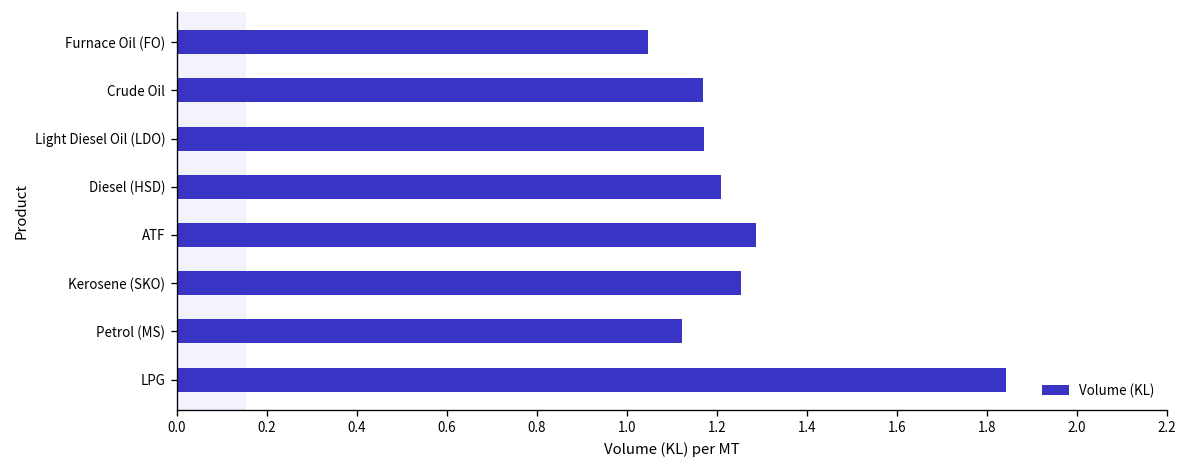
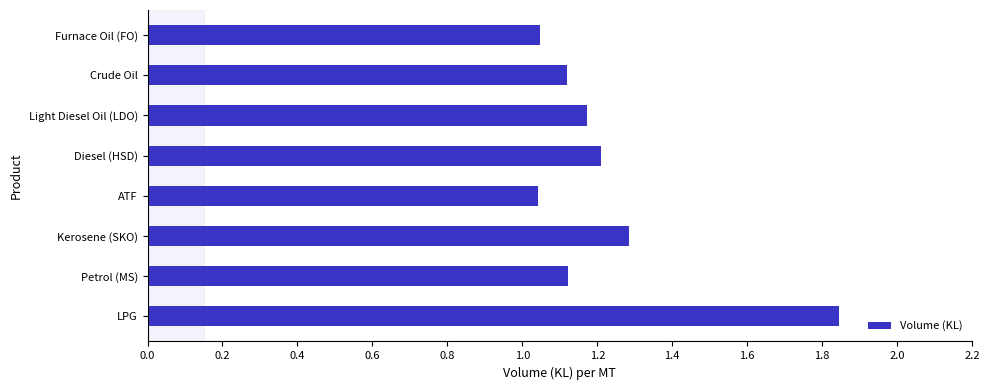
  {
    "Furnace Oil (FO)": 1.05,
-   "Crude Oil": 1.17,
+   "Crude Oil": 1.12,
    "Light Diesel Oil (LDO)": 1.17,
    "Diesel (HSD)": 1.21,
-   "ATF": 1.29,
-   "Kerosene (SKO)": 1.25,
+   "ATF": 1.04,
+   "Kerosene (SKO)": 1.29,
    "Petrol (MS)": 1.12,
    "LPG": 1.84
  }
